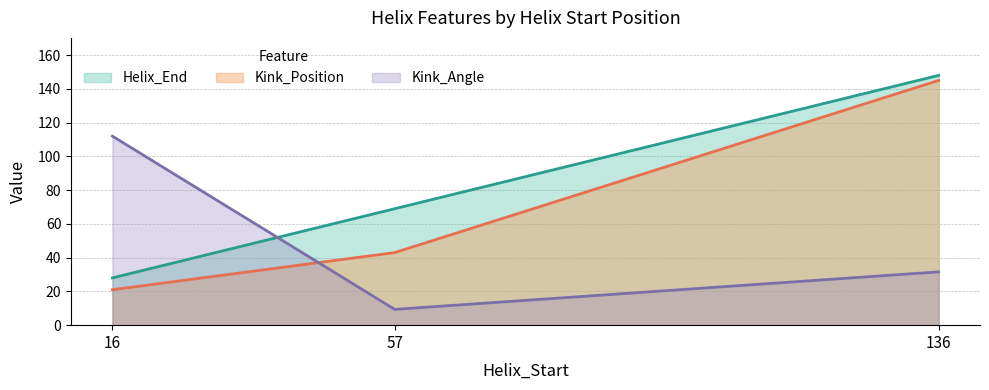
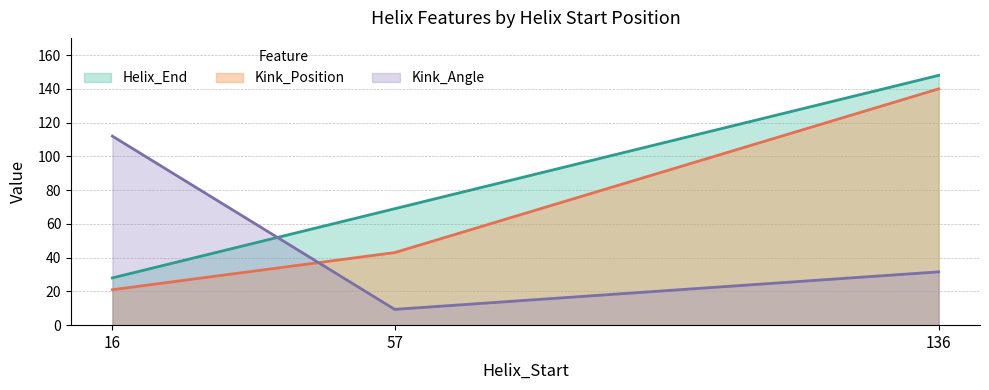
  {
    "Kink_Position": {
      "16": 21,
      "57": 43,
-     "136": 145
+     "136": 140
    }
  }
